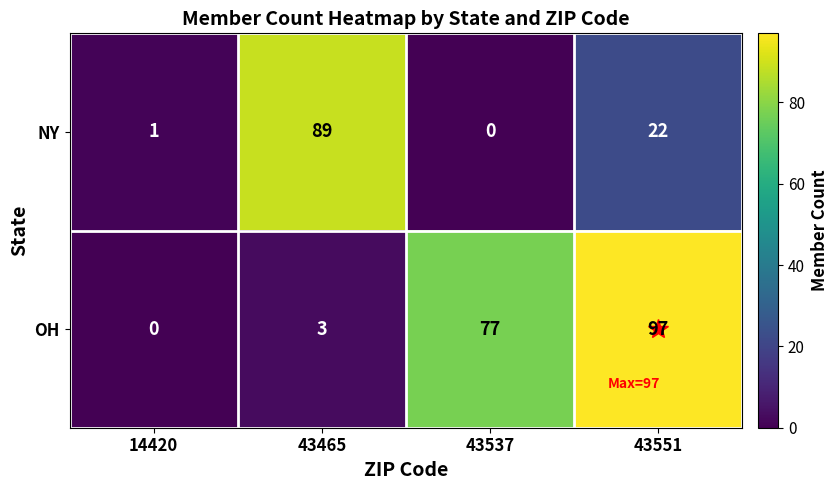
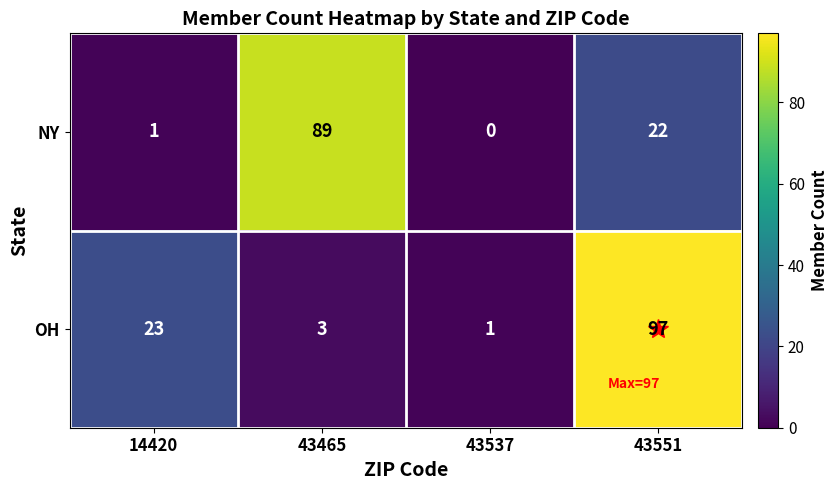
  {
    "NY": {
      "14420": 1,
      "43465": 89,
      "43537": 0,
      "43551": 22
    },
    "OH": {
-     "14420": 0,
+     "14420": 23,
      "43465": 3,
-     "43537": 77,
+     "43537": 1,
      "43551": 97
    }
  }
